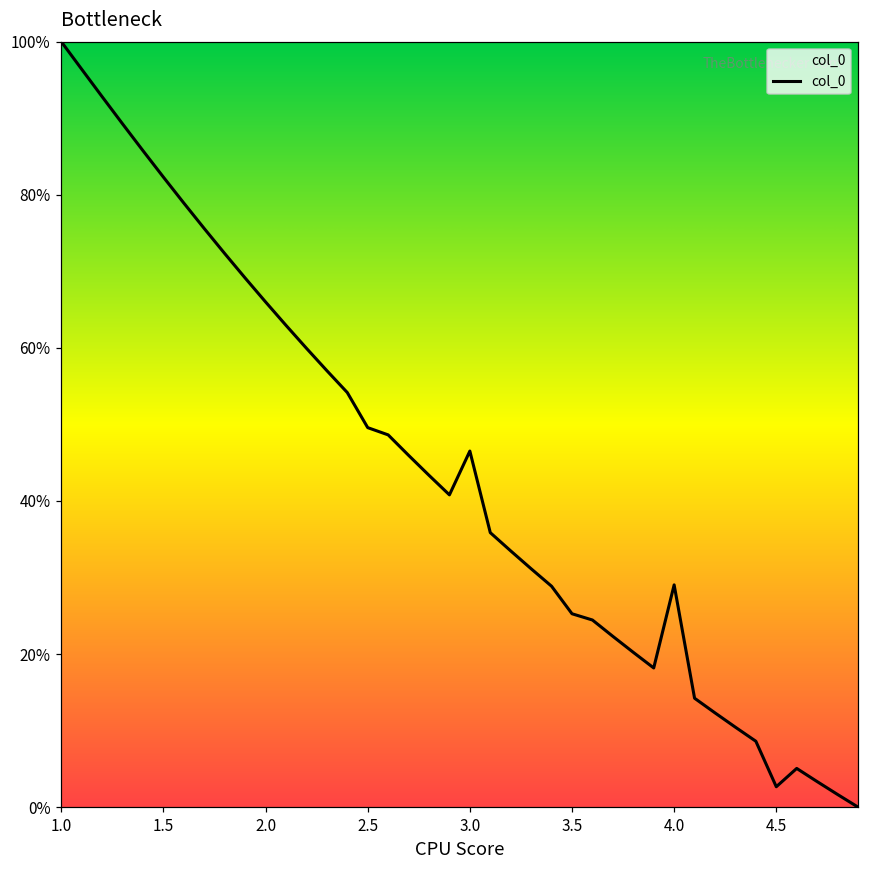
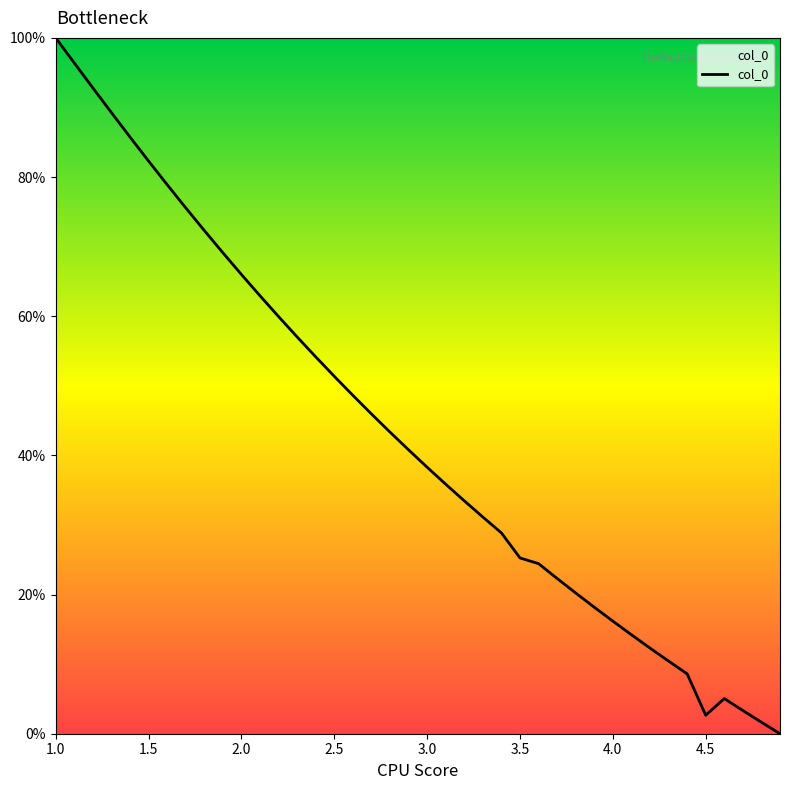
  {
    "1.0": "100%",
    "1.5": "82%",
    "2.0": "66%",
-   "2.5": "50%",
-   "3.0": "47%",
+   "2.5": "51%",
+   "3.0": "38%",
    "3.5": "25%",
-   "4.0": "29%",
+   "4.0": "16%",
    "4.5": "3%"
  }
